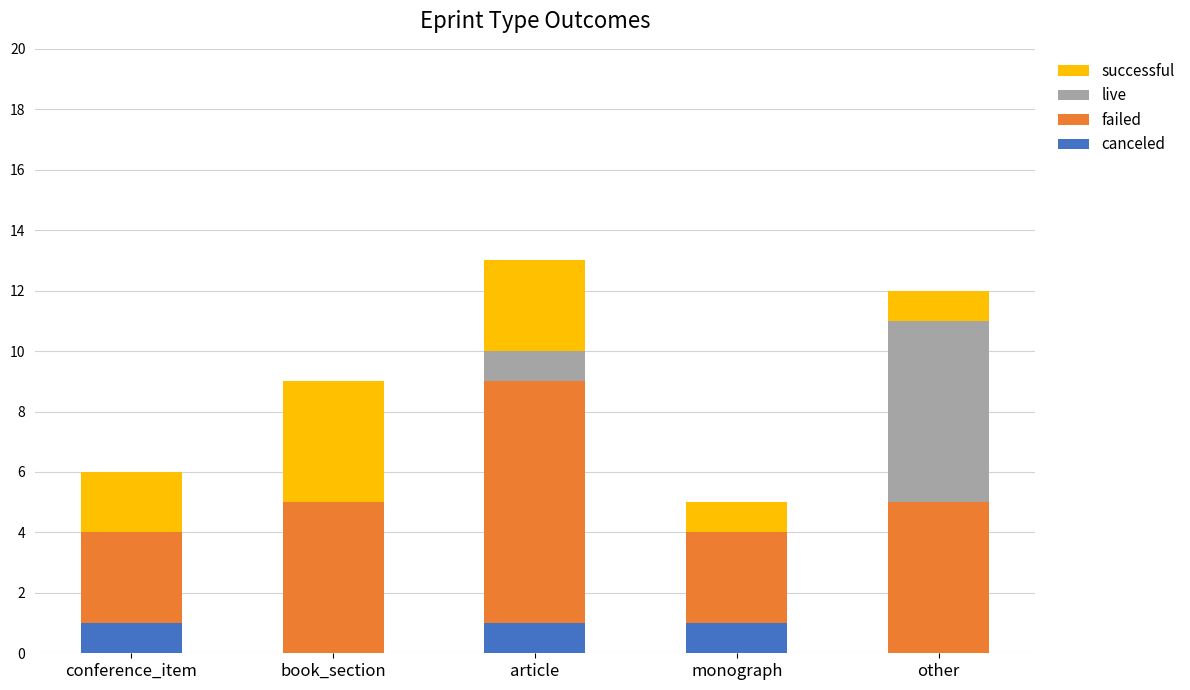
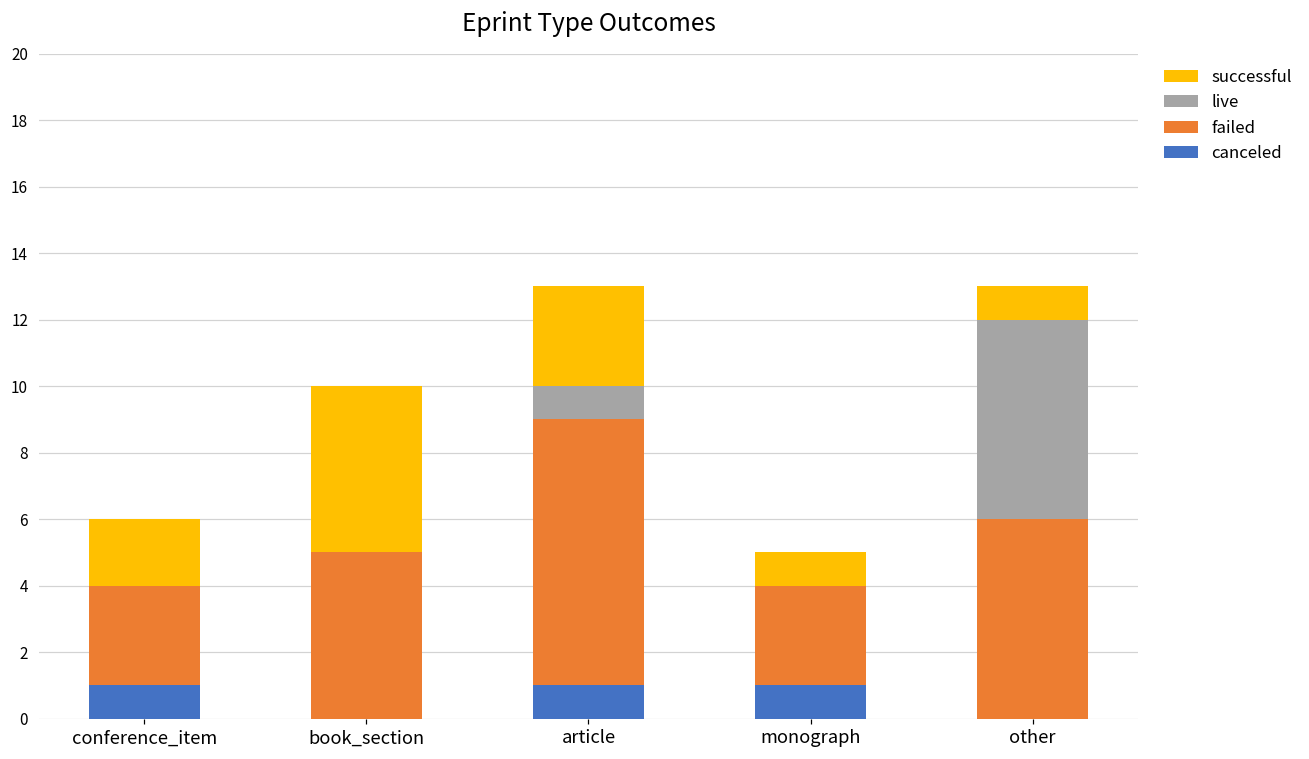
  {
    "canceled": {
      "conference_item": 1,
      "book_section": 0,
      "article": 1,
      "monograph": 1,
      "other": 0
    },
    "failed": {
      "conference_item": 3,
      "book_section": 5,
      "article": 8,
      "monograph": 3,
-     "other": 5
+     "other": 6
    },
    "live": {
      "conference_item": 0,
      "book_section": 0,
      "article": 1,
      "monograph": 0,
      "other": 6
    },
    "successful": {
      "conference_item": 2,
-     "book_section": 4,
+     "book_section": 5,
      "article": 3,
      "monograph": 1,
      "other": 1
    }
  }
